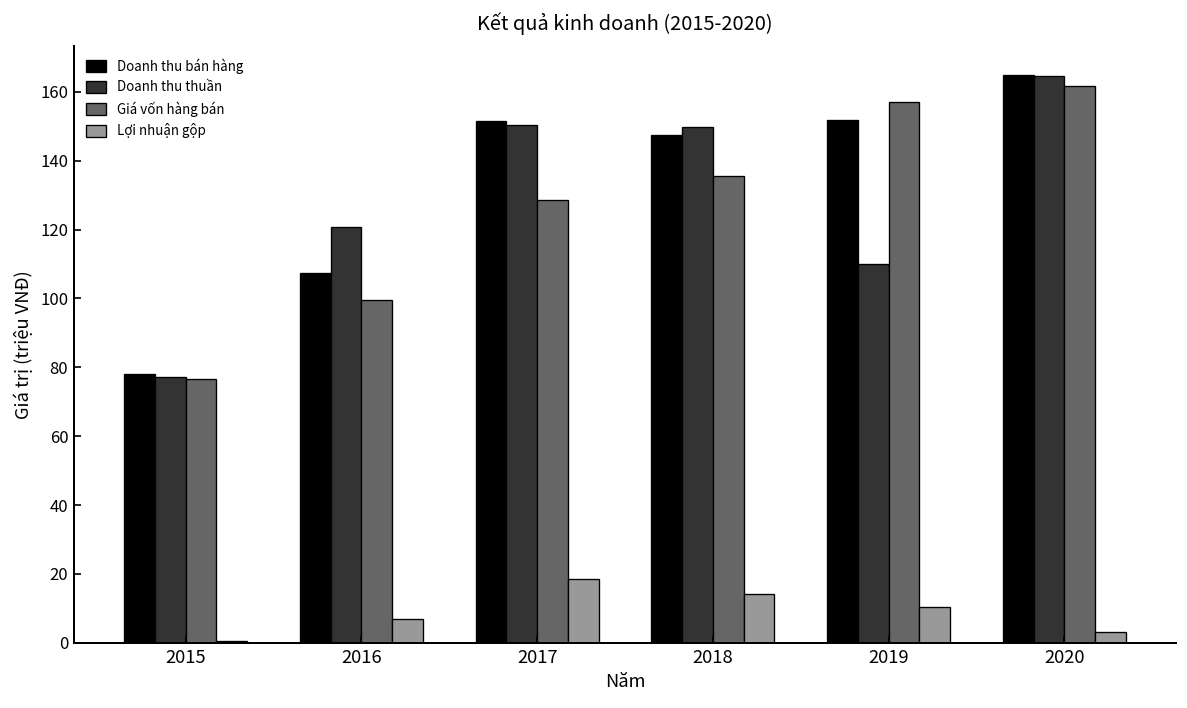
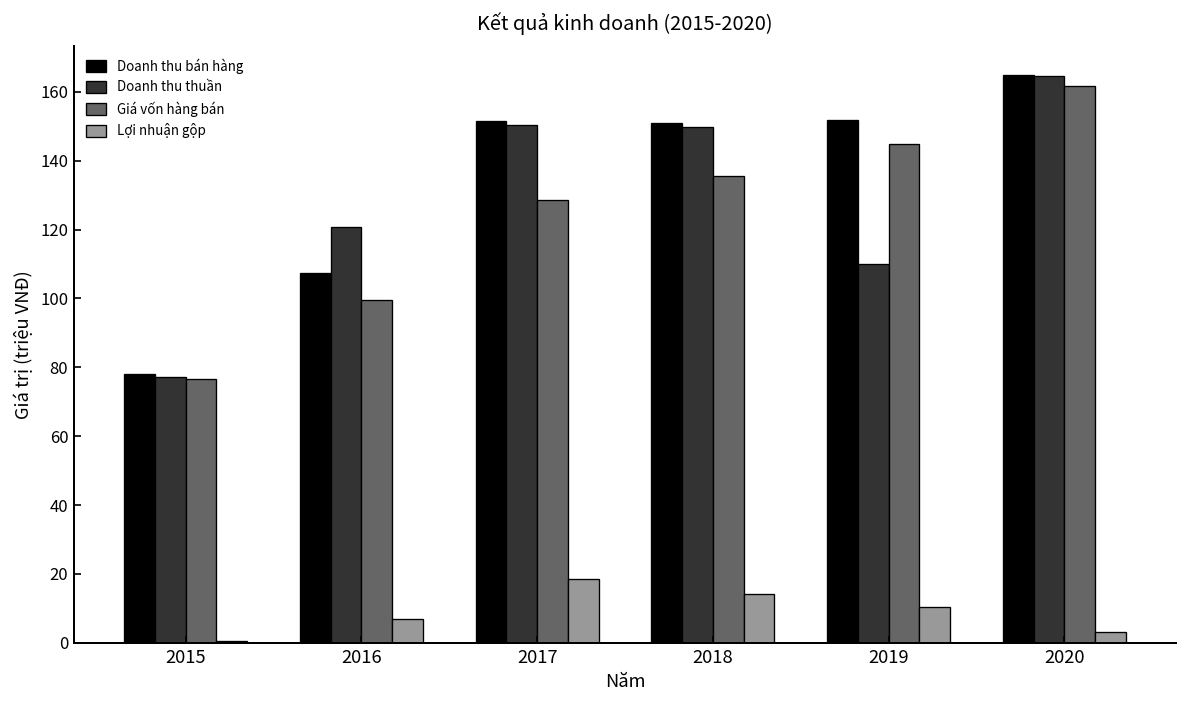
  {
    "Doanh thu bán hàng": {
      "2015": 78,
      "2016": 108,
      "2017": 152,
-     "2018": 147,
+     "2018": 151,
      "2019": 152,
      "2020": 165
    },
    "Doanh thu thuần": {
      "2015": 77,
      "2016": 121,
      "2017": 150,
      "2018": 150,
      "2019": 110,
      "2020": 165
    },
    "Giá vốn hàng bán": {
      "2015": 77,
      "2016": 100,
      "2017": 129,
      "2018": 135,
-     "2019": 157,
+     "2019": 145,
      "2020": 162
    },
    "Lợi nhuận gộp": {
      "2016": 7,
      "2017": 19,
      "2018": 14,
      "2019": 10,
      "2020": 3
    }
  }
